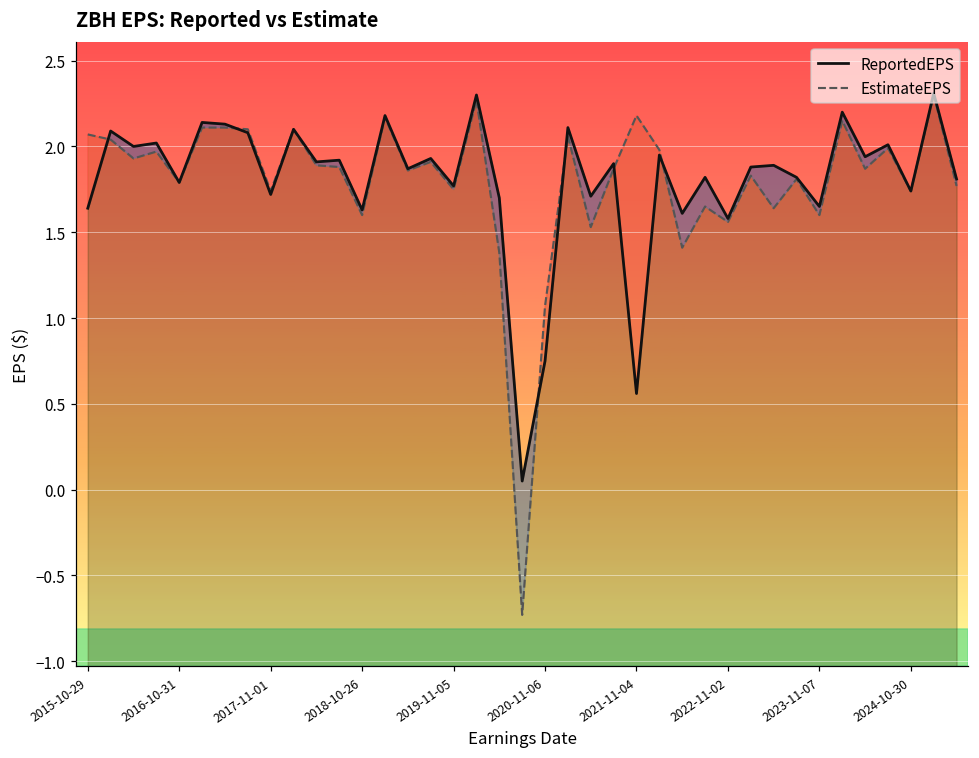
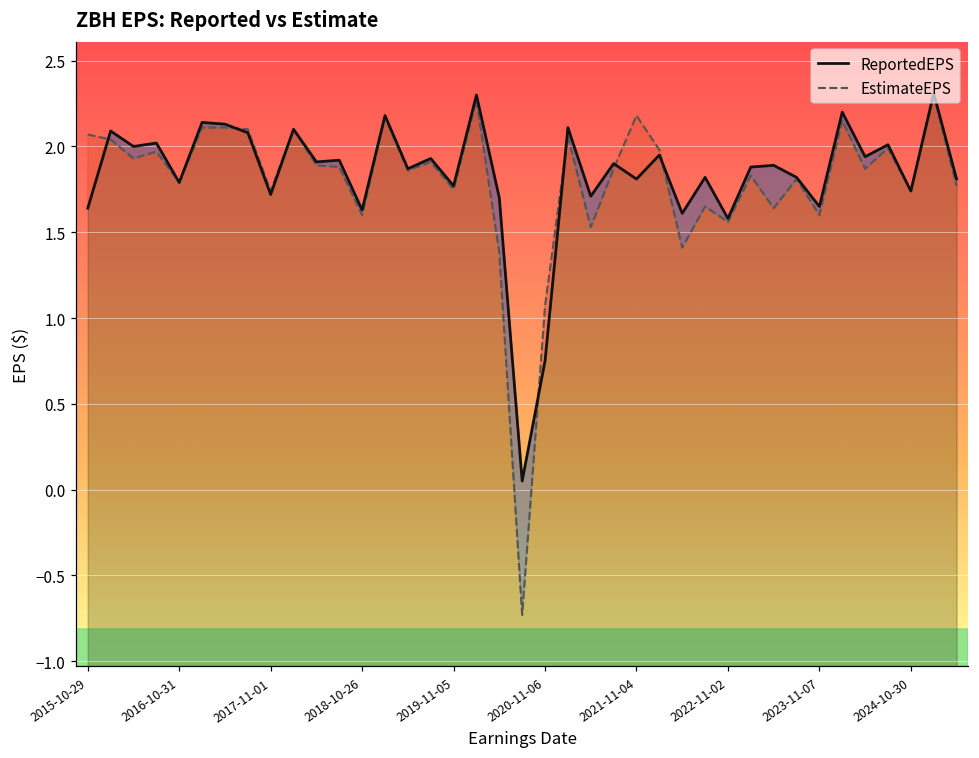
  {
    "ReportedEPS": {
      "2015-10-29": 1.64,
      "2017-11-01": 1.72,
      "2018-10-26": 1.63,
      "2019-11-05": 1.77,
      "2020-11-06": 0.75,
-     "2021-11-04": 0.56,
+     "2021-11-04": 1.81,
      "2022-11-02": 1.58,
      "2023-11-07": 1.65
    },
    "EstimateEPS": {
      "2015-10-29": 2.07,
      "2017-11-01": 1.74,
      "2018-10-26": 1.60,
      "2019-11-05": 1.75,
      "2020-11-06": 1.07,
      "2021-11-04": 2.18,
      "2022-11-02": 1.56,
      "2023-11-07": 1.60
    }
  }
